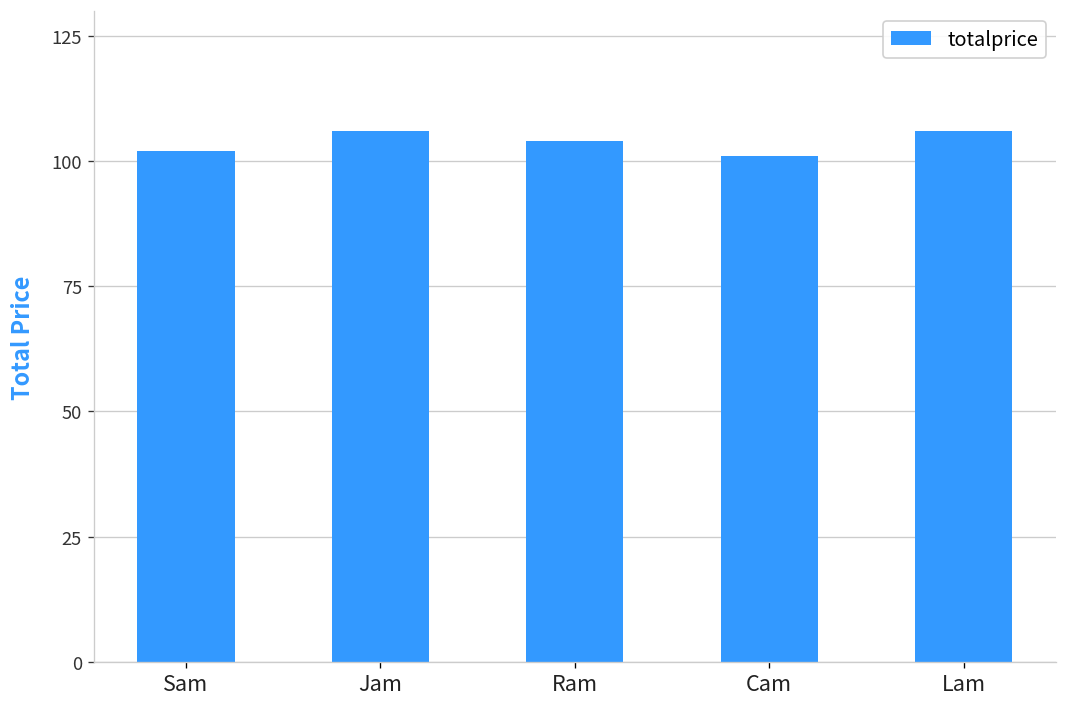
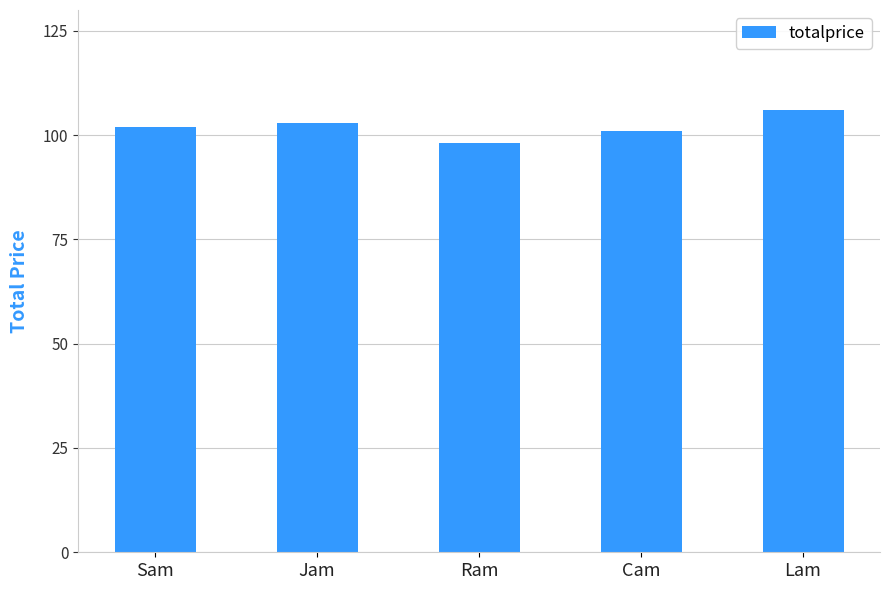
  {
    "Sam": 102,
-   "Jam": 106,
-   "Ram": 104,
+   "Jam": 103,
+   "Ram": 98,
    "Cam": 101,
    "Lam": 106
  }
